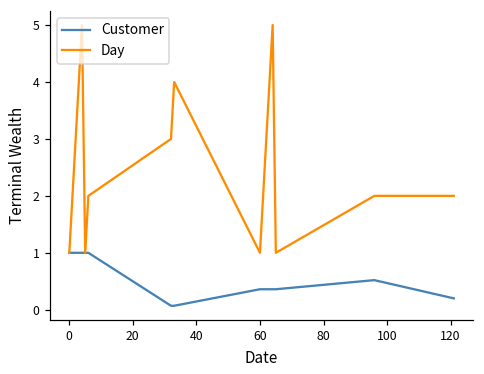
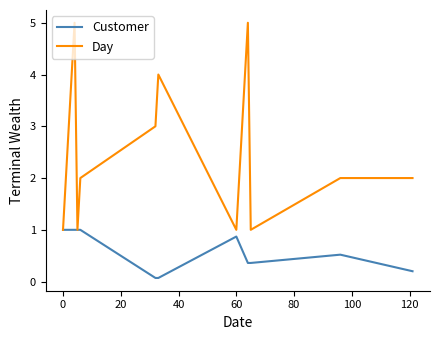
  {
    "Customer": {
-     "60": 0.4
+     "60": 0.9
    },
    "Day": {
      "60": 1.0
    }
  }
